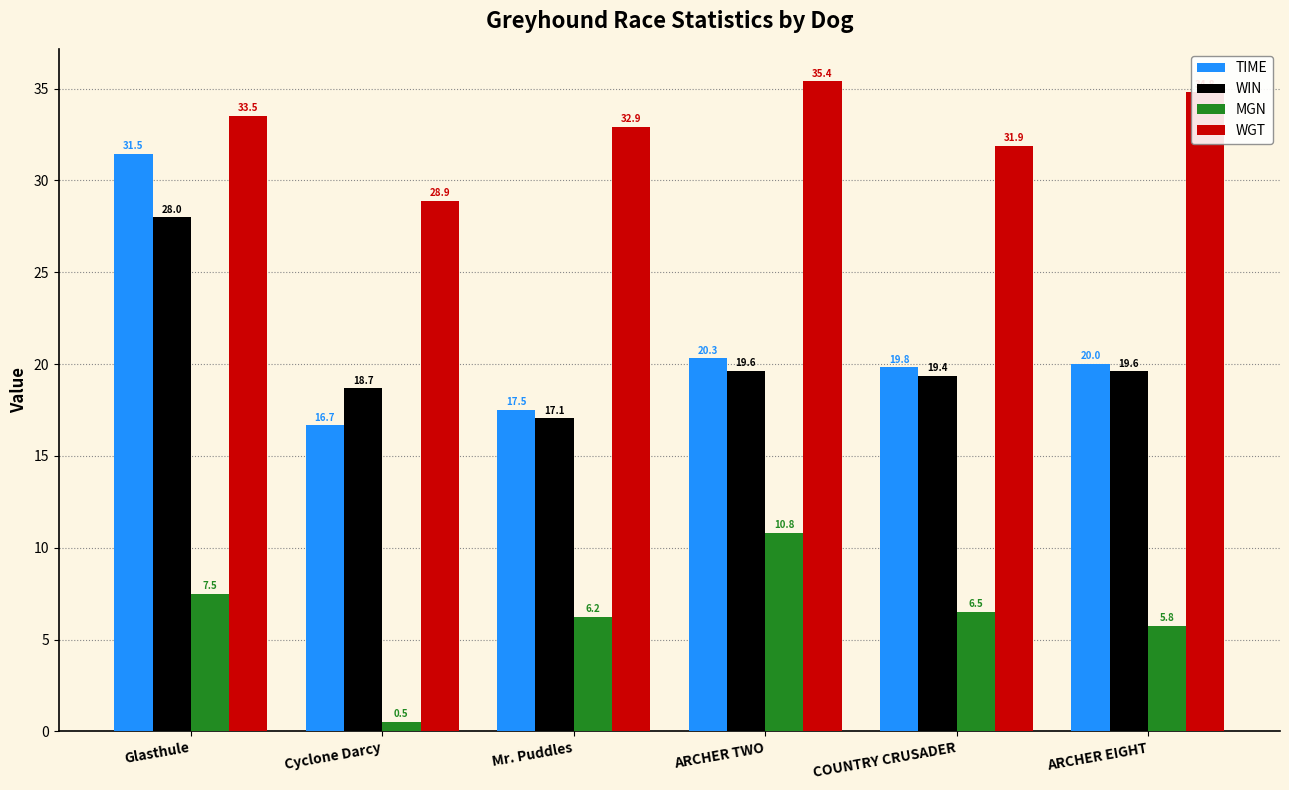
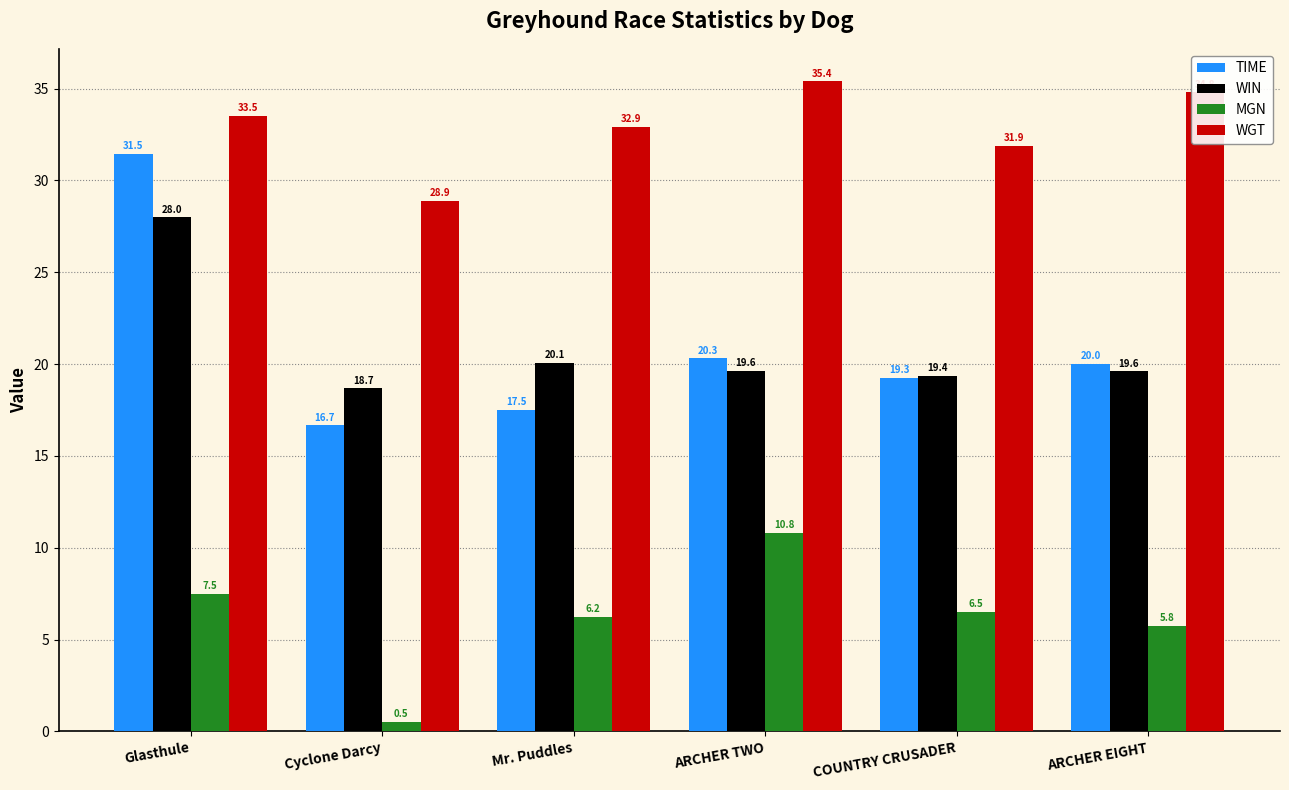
  {
    "TIME": {
      "Glasthule": 31.5,
      "Cyclone Darcy": 16.7,
      "Mr. Puddles": 17.5,
      "ARCHER TWO": 20.3,
-     "COUNTRY CRUSADER": 19.8,
+     "COUNTRY CRUSADER": 19.3,
      "ARCHER EIGHT": 20.0
    },
    "WIN": {
      "Glasthule": 28.0,
      "Cyclone Darcy": 18.7,
-     "Mr. Puddles": 17.1,
+     "Mr. Puddles": 20.1,
      "ARCHER TWO": 19.6,
      "COUNTRY CRUSADER": 19.4,
      "ARCHER EIGHT": 19.6
    },
    "MGN": {
      "Glasthule": 7.5,
      "Cyclone Darcy": 0.5,
      "Mr. Puddles": 6.2,
      "ARCHER TWO": 10.8,
      "COUNTRY CRUSADER": 6.5,
      "ARCHER EIGHT": 5.8
    },
    "WGT": {
      "Glasthule": 33.5,
      "Cyclone Darcy": 28.9,
      "Mr. Puddles": 32.9,
      "ARCHER TWO": 35.4,
      "COUNTRY CRUSADER": 31.9
    }
  }
